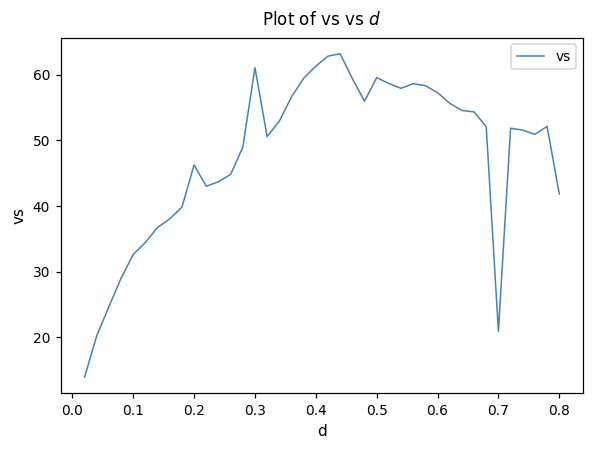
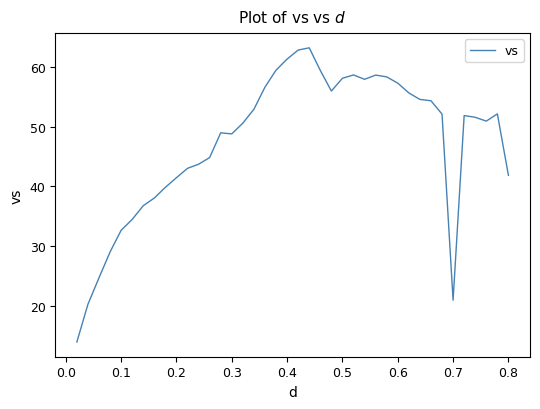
  {
    "0.1": 33,
-   "0.2": 46,
-   "0.3": 61,
+   "0.2": 41,
+   "0.3": 49,
    "0.4": 61,
-   "0.5": 60,
+   "0.5": 58,
    "0.6": 57,
    "0.7": 21,
    "0.8": 42
  }
